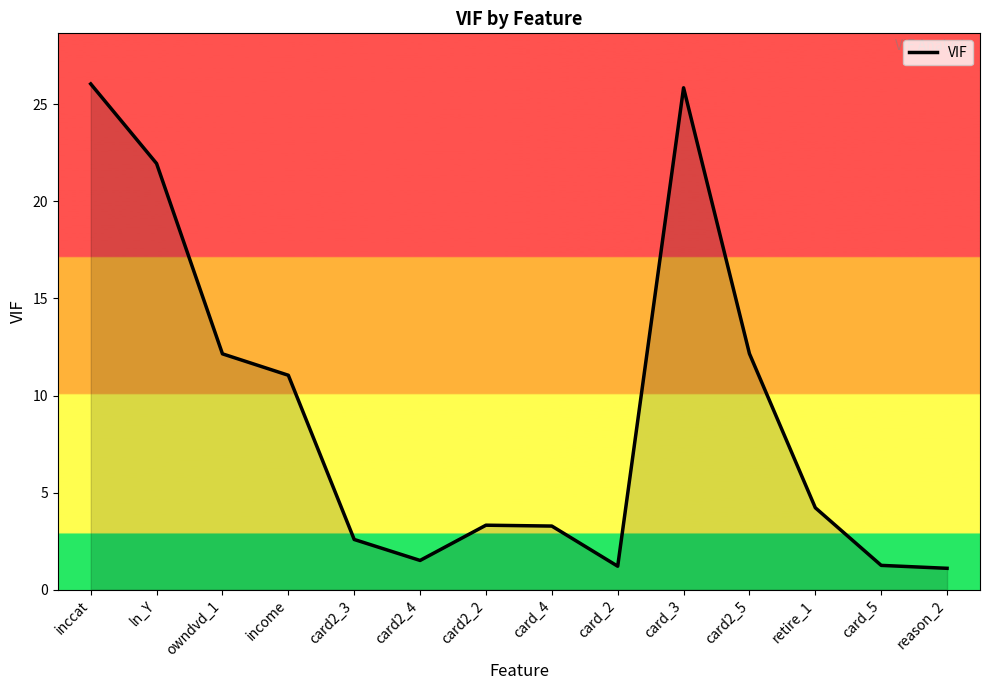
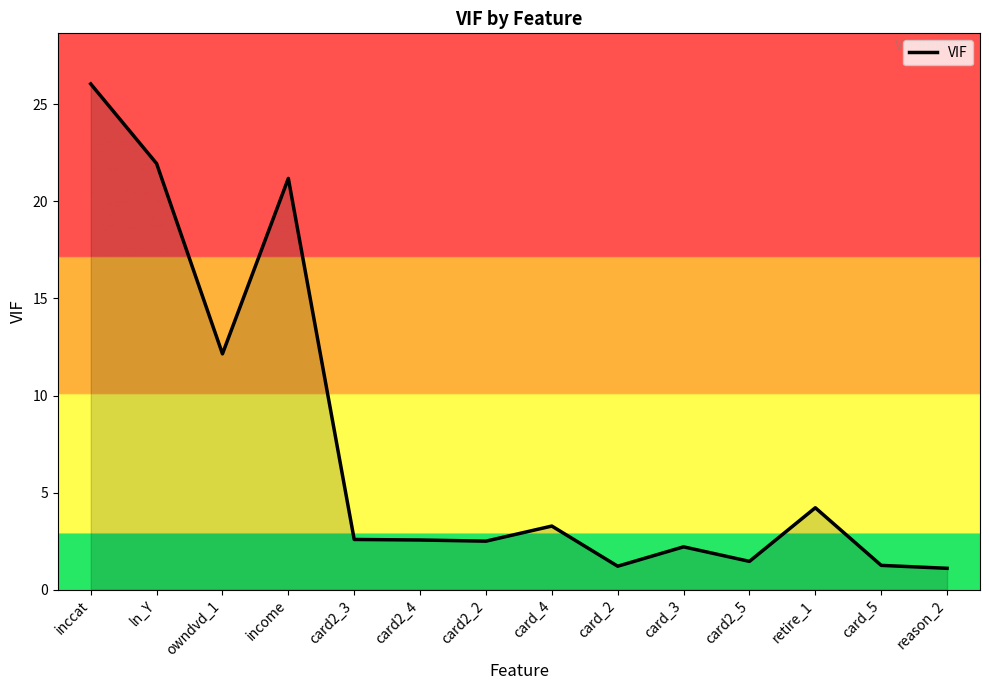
  {
    "inccat": 26.1,
    "ln_Y": 22.0,
    "owndvd_1": 12.1,
-   "income": 11.0,
+   "income": 21.2,
    "card2_3": 2.6,
-   "card2_4": 1.5,
-   "card2_2": 3.3,
+   "card2_4": 2.6,
+   "card2_2": 2.5,
    "card_4": 3.3,
    "card_2": 1.2,
-   "card_3": 25.9,
-   "card2_5": 12.2,
+   "card_3": 2.2,
+   "card2_5": 1.5,
    "retire_1": 4.2,
    "card_5": 1.3,
    "reason_2": 1.1
  }
